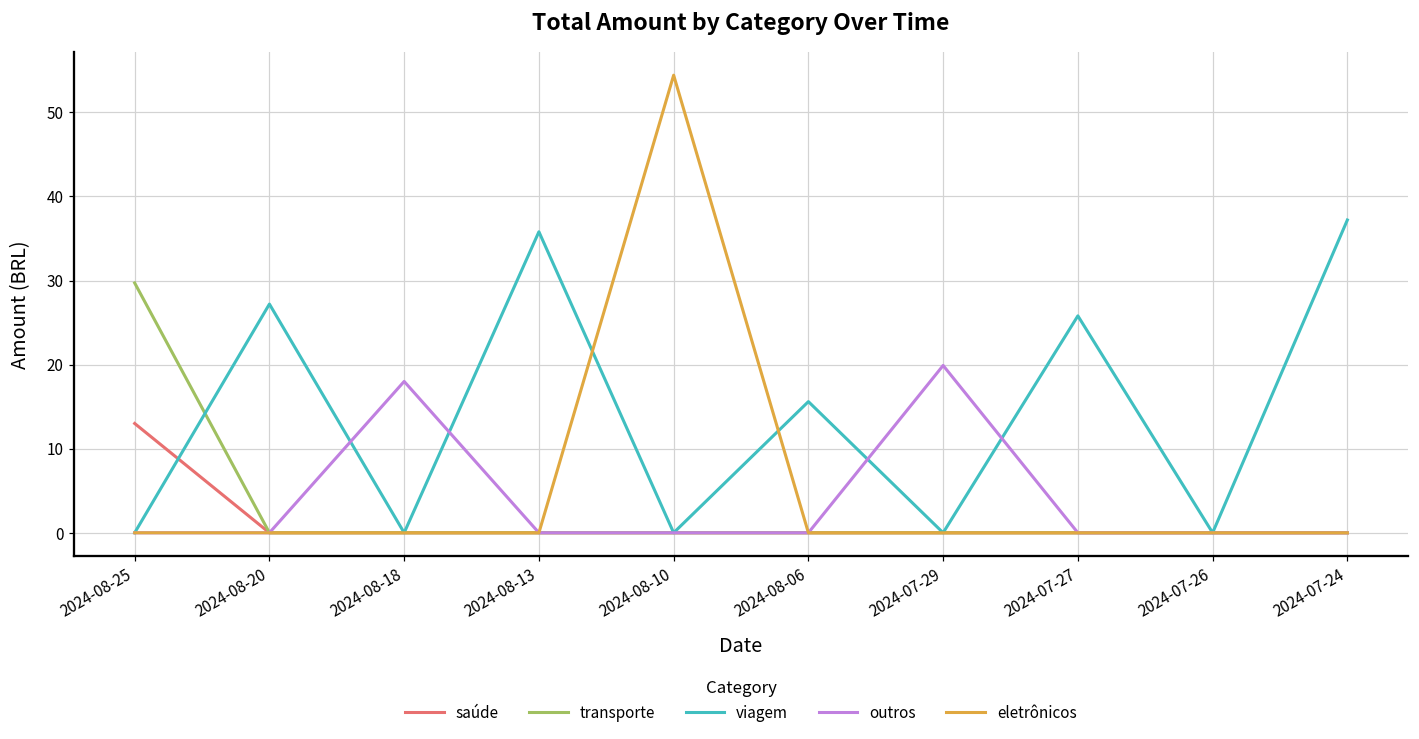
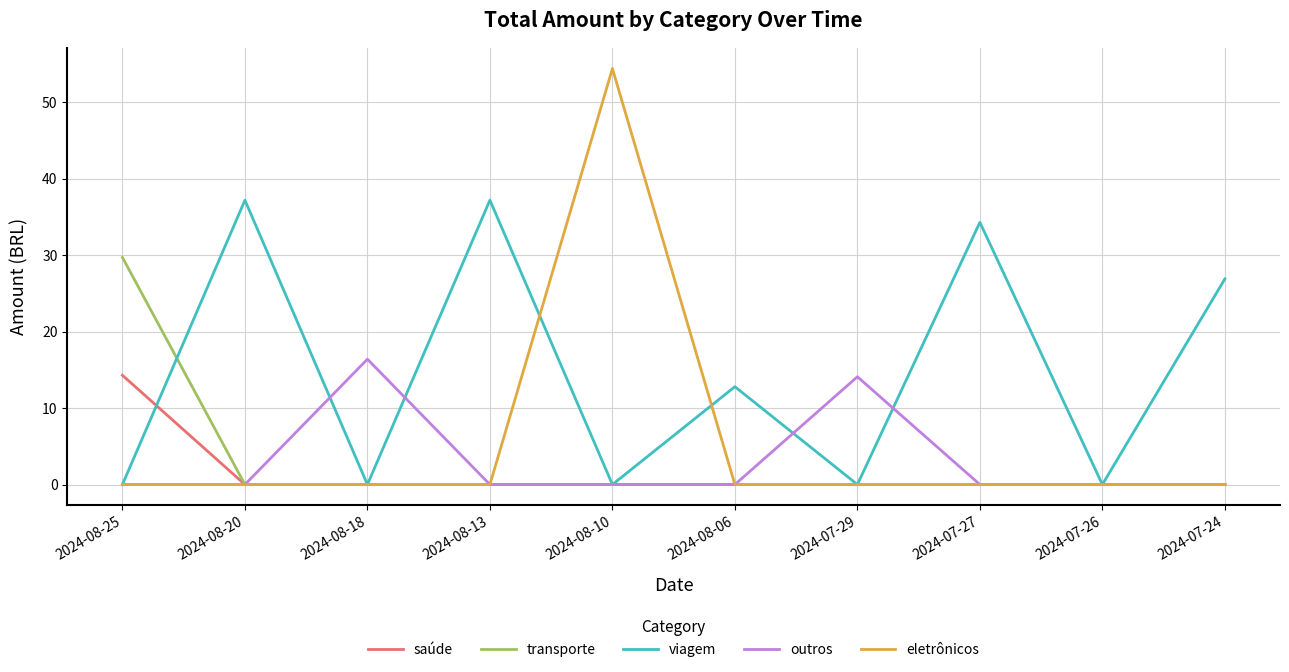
  {
    "saúde": {
-     "2024-08-25": 13
+     "2024-08-25": 14
    },
    "transporte": {
      "2024-08-25": 30
    },
    "viagem": {
-     "2024-08-20": 27,
-     "2024-08-13": 36,
-     "2024-08-06": 16,
-     "2024-07-27": 26,
-     "2024-07-24": 37
+     "2024-08-20": 37,
+     "2024-08-13": 37,
+     "2024-08-06": 13,
+     "2024-07-27": 34,
+     "2024-07-24": 27
    },
    "outros": {
-     "2024-08-18": 18,
-     "2024-07-29": 20
+     "2024-08-18": 16,
+     "2024-07-29": 14
    },
    "eletrônicos": {
      "2024-08-10": 54
    }
  }
